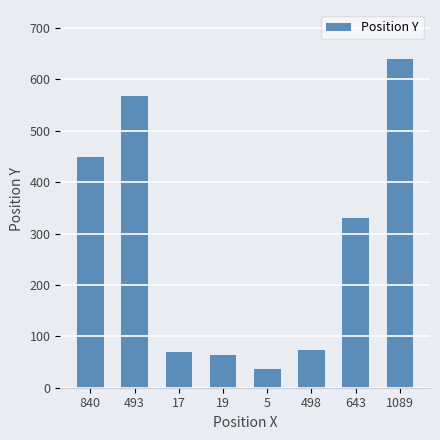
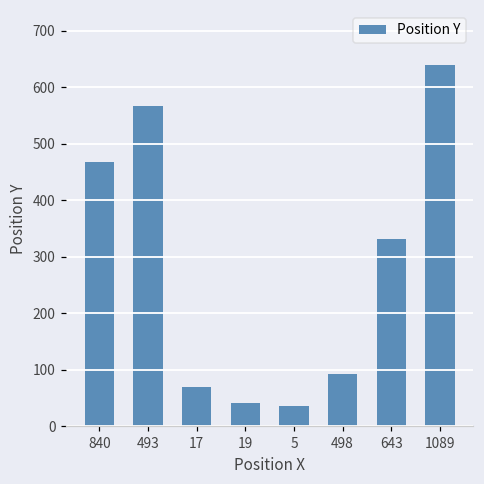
  {
-   "840": 450,
+   "840": 470,
    "493": 570,
    "17": 70,
-   "19": 60,
+   "19": 40,
    "5": 40,
-   "498": 70,
+   "498": 90,
    "643": 330,
    "1089": 640
  }
